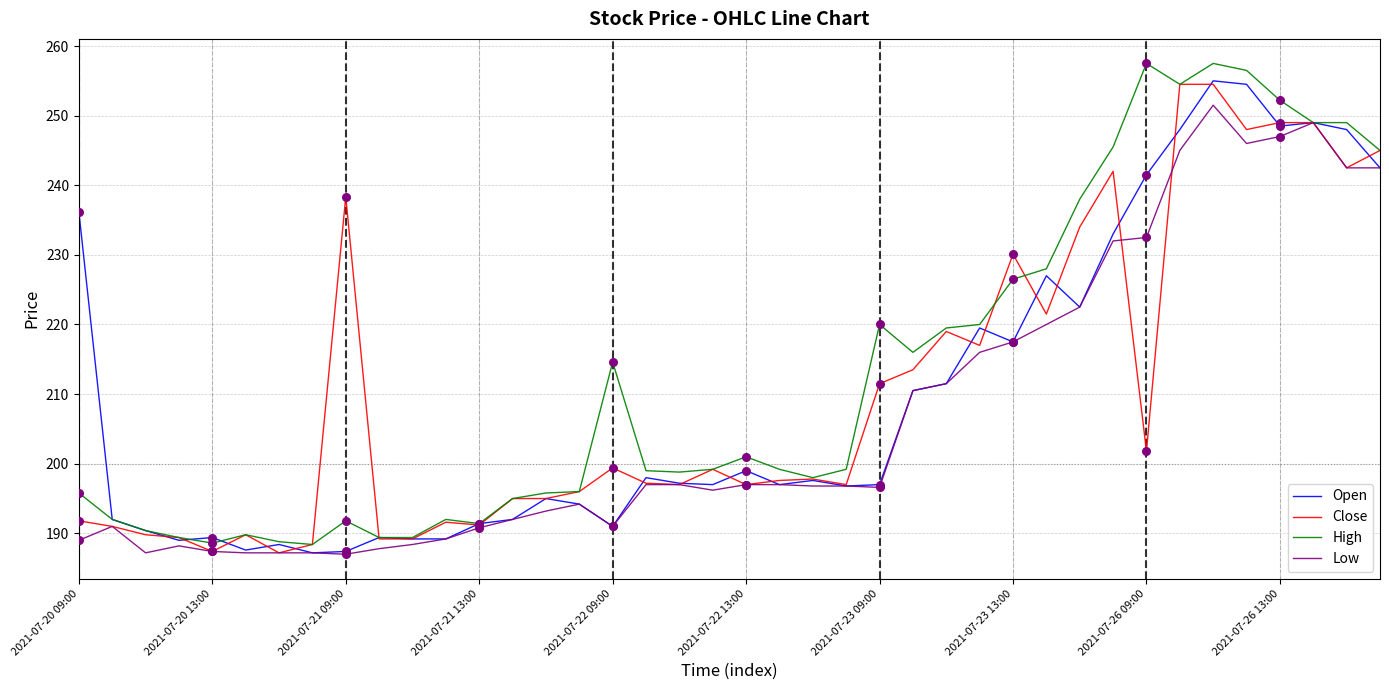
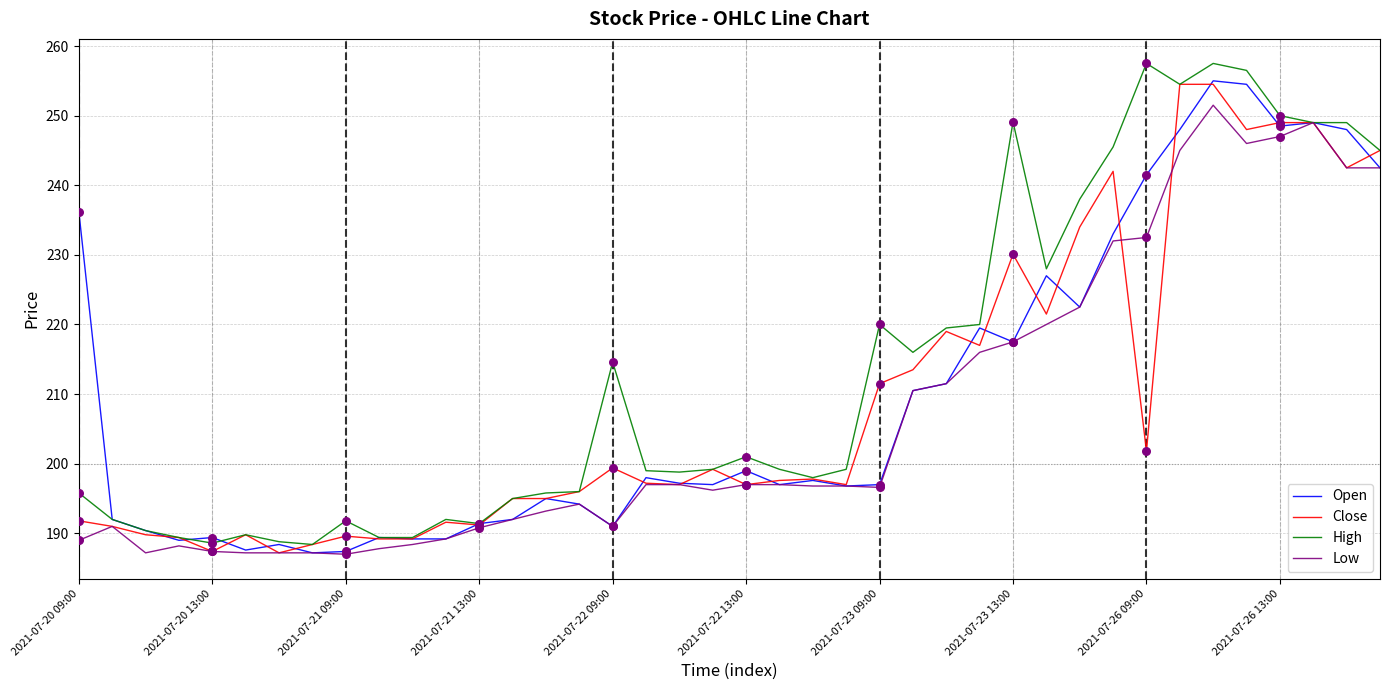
  {
    "Close": {
-     "2021-07-21 09:00": 238
+     "2021-07-21 09:00": 190
    },
    "High": {
-     "2021-07-23 13:00": 227,
-     "2021-07-26 13:00": 252
+     "2021-07-23 13:00": 249,
+     "2021-07-26 13:00": 250
    }
  }
